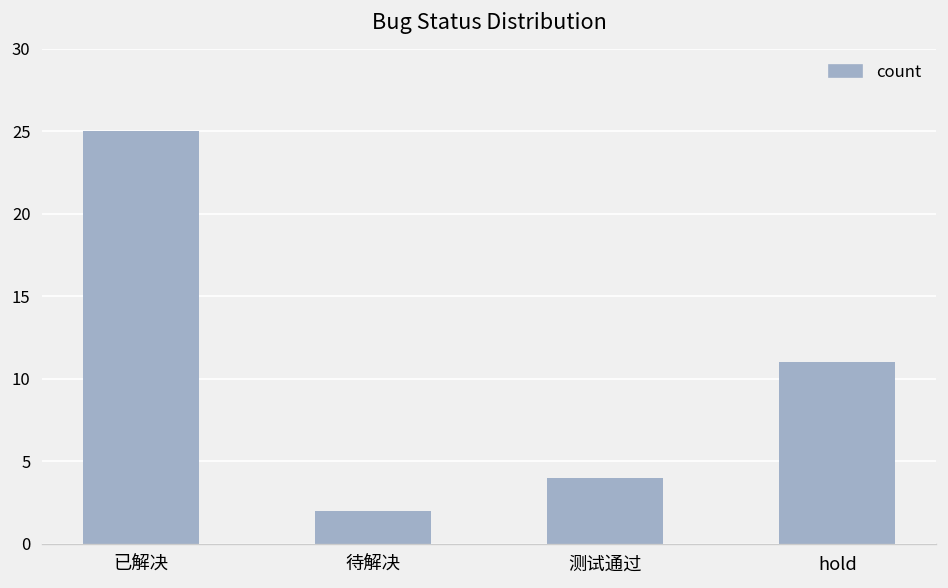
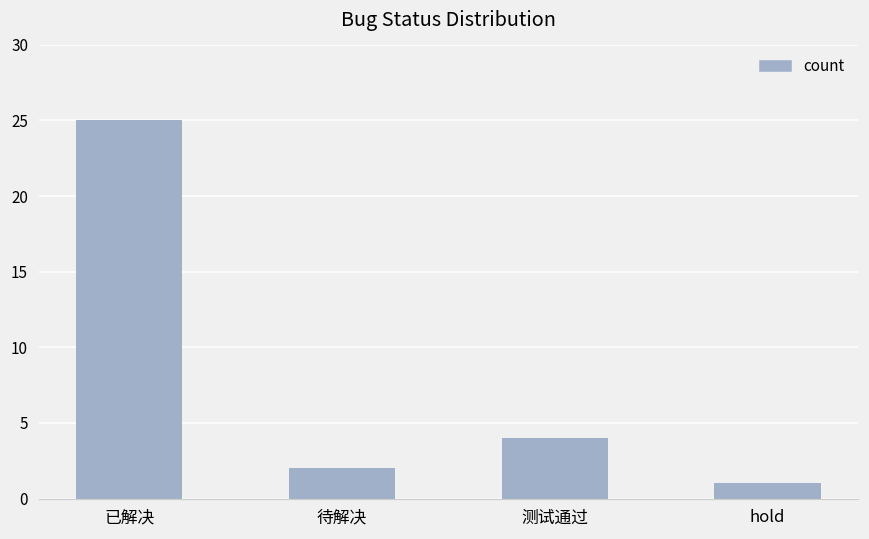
  {
    "已解决": 25,
    "待解决": 2,
    "测试通过": 4,
-   "hold": 11
+   "hold": 1
  }
